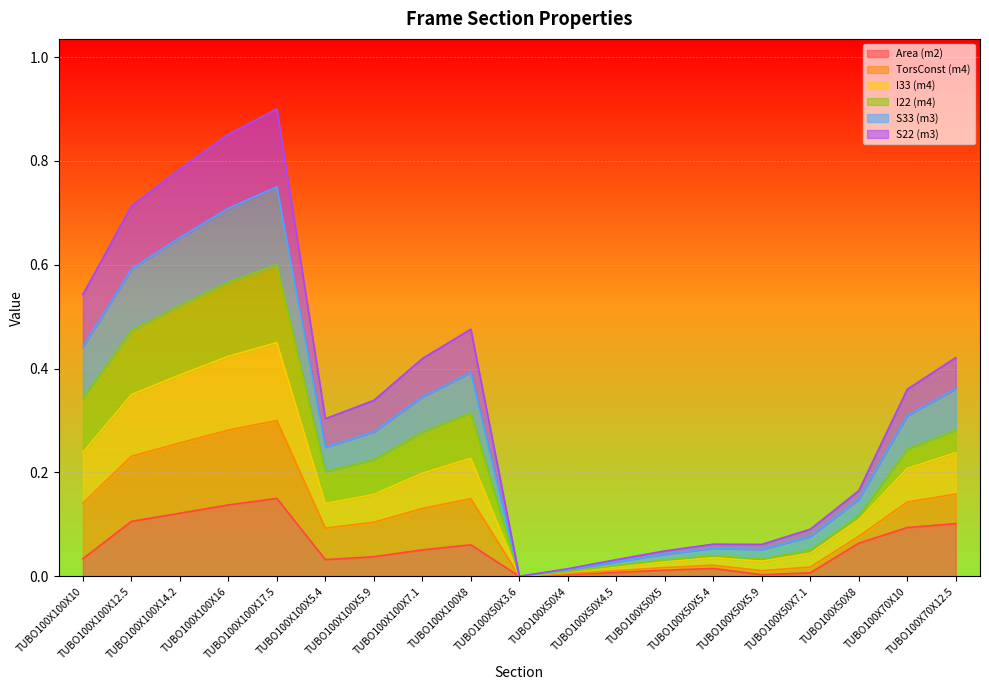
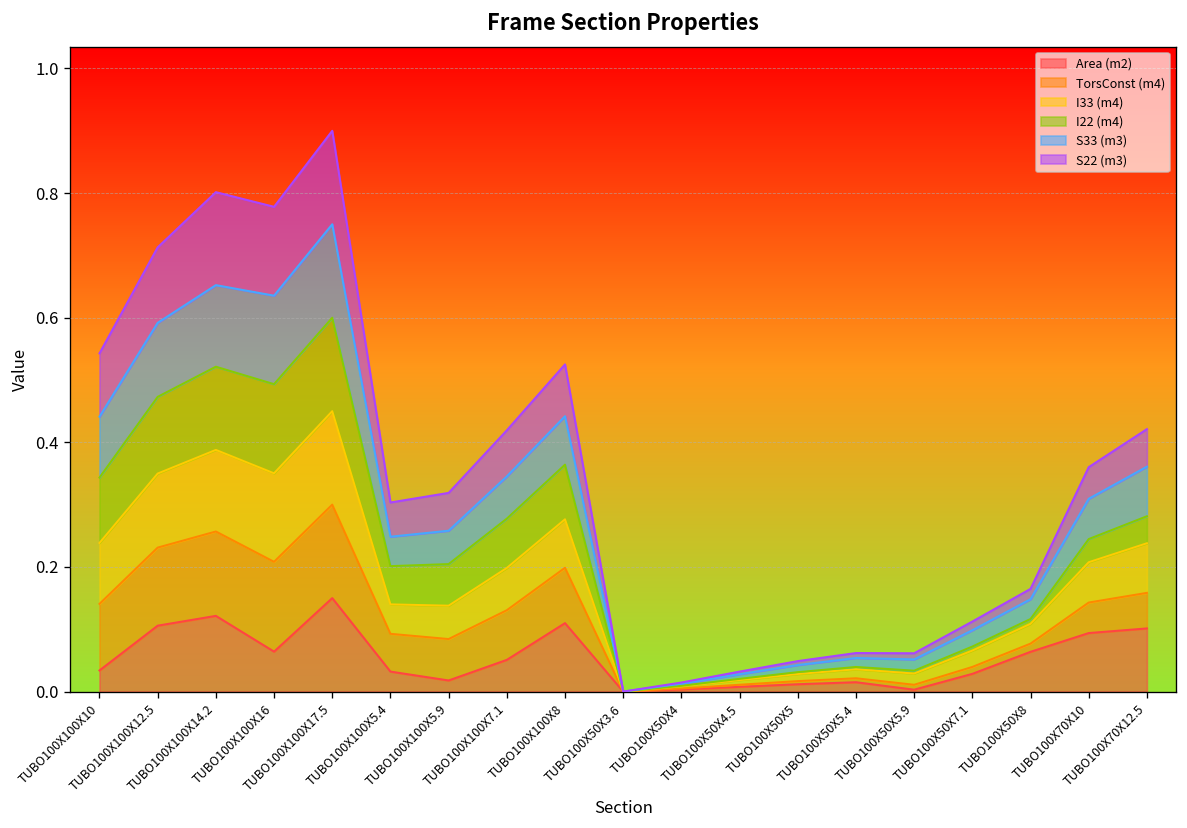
  {
    "Area (m2)": {
      "TUBO100X100X10": 0.03,
      "TUBO100X100X12.5": 0.11,
      "TUBO100X100X14.2": 0.12,
-     "TUBO100X100X16": 0.14,
+     "TUBO100X100X16": 0.06,
      "TUBO100X100X17.5": 0.15,
      "TUBO100X100X5.4": 0.03,
-     "TUBO100X100X5.9": 0.04,
+     "TUBO100X100X5.9": 0.02,
      "TUBO100X100X7.1": 0.05,
-     "TUBO100X100X8": 0.06,
+     "TUBO100X100X8": 0.11,
      "TUBO100X50X5": 0.01,
      "TUBO100X50X5.4": 0.02,
      "TUBO100X50X5.9": 0.00,
-     "TUBO100X50X7.1": 0.01,
+     "TUBO100X50X7.1": 0.03,
      "TUBO100X50X8": 0.06,
      "TUBO100X70X10": 0.09,
      "TUBO100X70X12.5": 0.10
    },
    "I22 (m4)": {
      "TUBO100X100X10": 0.10,
      "TUBO100X100X12.5": 0.12,
      "TUBO100X100X14.2": 0.13,
      "TUBO100X100X16": 0.14,
      "TUBO100X100X17.5": 0.15,
      "TUBO100X100X5.4": 0.06,
      "TUBO100X100X5.9": 0.07,
      "TUBO100X100X7.1": 0.08,
      "TUBO100X100X8": 0.09,
      "TUBO100X50X7.1": 0.01,
      "TUBO100X50X8": 0.01,
      "TUBO100X70X10": 0.04,
      "TUBO100X70X12.5": 0.04
    },
    "S33 (m3)": {
      "TUBO100X100X10": 0.10,
      "TUBO100X100X12.5": 0.12,
      "TUBO100X100X14.2": 0.13,
      "TUBO100X100X16": 0.14,
      "TUBO100X100X17.5": 0.15,
      "TUBO100X100X5.4": 0.05,
      "TUBO100X100X5.9": 0.05,
      "TUBO100X100X7.1": 0.07,
      "TUBO100X100X8": 0.08,
      "TUBO100X50X5": 0.01,
      "TUBO100X50X5.4": 0.01,
      "TUBO100X50X5.9": 0.02,
      "TUBO100X50X7.1": 0.03,
      "TUBO100X50X8": 0.03,
      "TUBO100X70X10": 0.06,
      "TUBO100X70X12.5": 0.08
    },
    "S22 (m3)": {
      "TUBO100X100X10": 0.10,
      "TUBO100X100X12.5": 0.12,
-     "TUBO100X100X14.2": 0.13,
+     "TUBO100X100X14.2": 0.15,
      "TUBO100X100X16": 0.14,
      "TUBO100X100X17.5": 0.15,
      "TUBO100X100X5.4": 0.05,
      "TUBO100X100X5.9": 0.06,
      "TUBO100X100X7.1": 0.07,
      "TUBO100X100X8": 0.08,
      "TUBO100X50X5": 0.01,
      "TUBO100X50X5.4": 0.01,
      "TUBO100X50X5.9": 0.01,
      "TUBO100X50X7.1": 0.01,
      "TUBO100X50X8": 0.02,
      "TUBO100X70X10": 0.05,
      "TUBO100X70X12.5": 0.06
    }
  }
